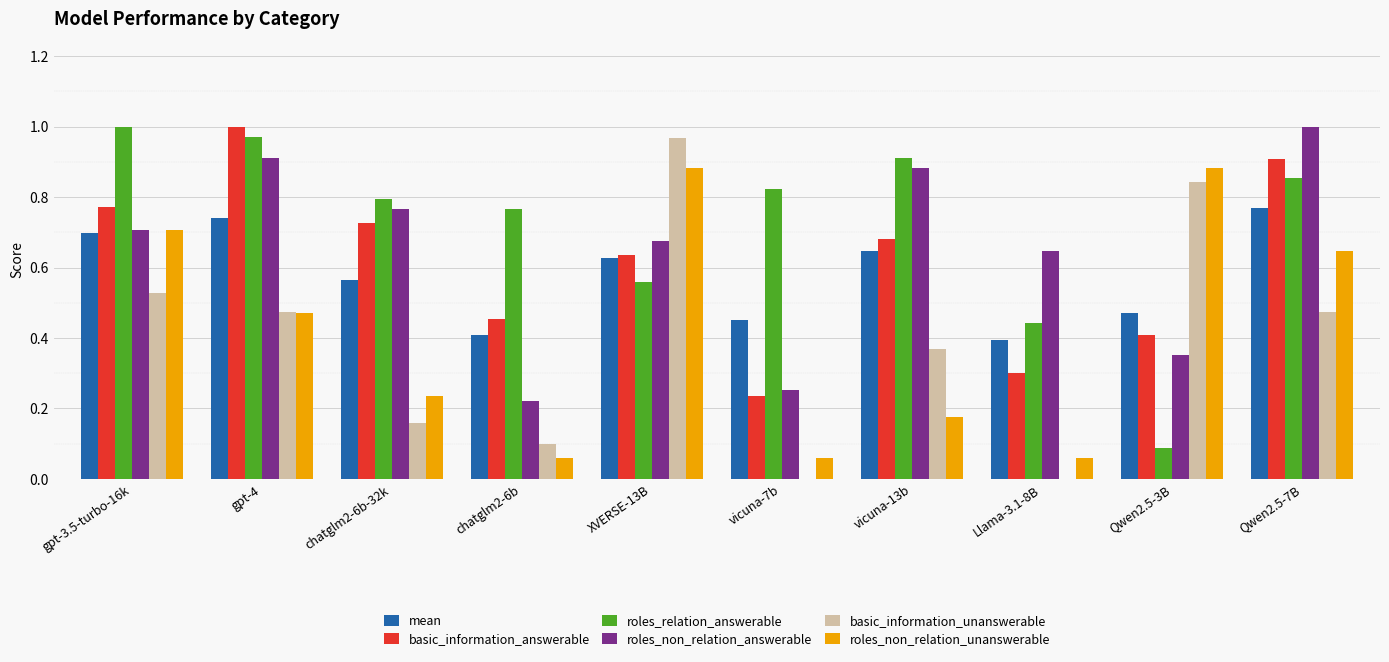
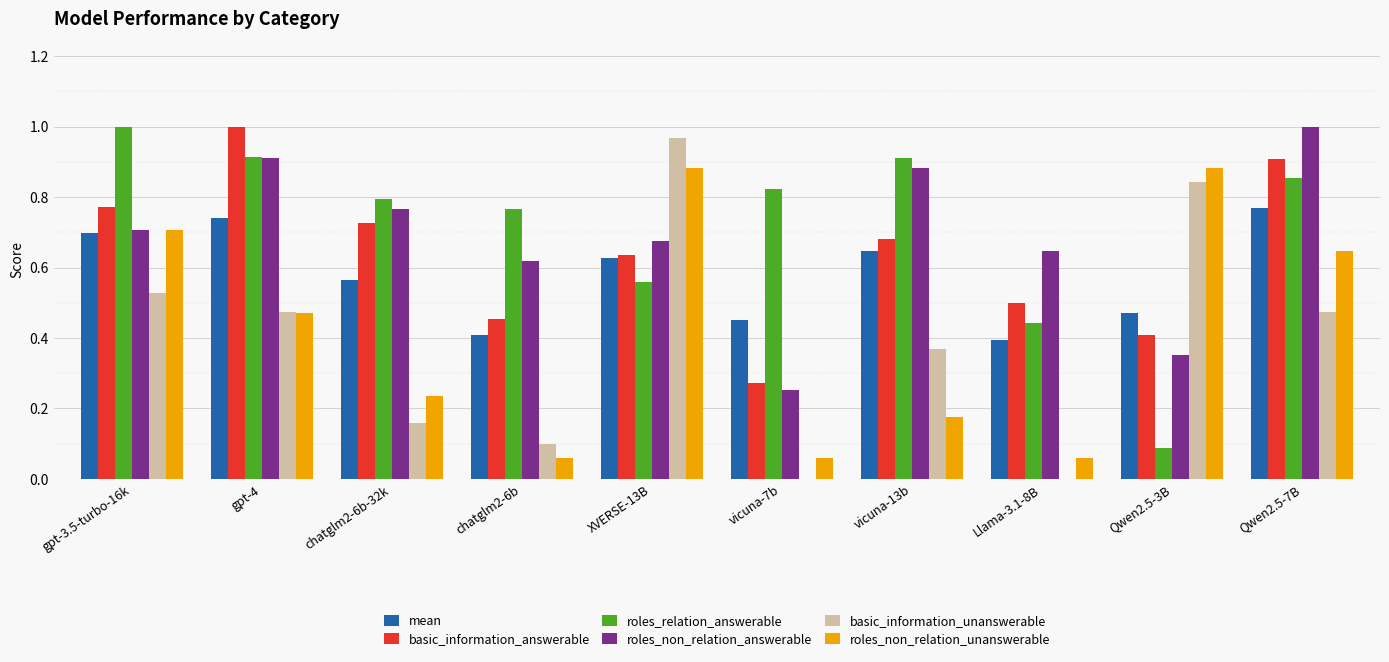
  {
    "mean": {
      "gpt-3.5-turbo-16k": 0.70,
      "gpt-4": 0.74,
      "chatglm2-6b-32k": 0.56,
      "chatglm2-6b": 0.41,
      "XVERSE-13B": 0.63,
      "vicuna-7b": 0.45,
      "vicuna-13b": 0.65,
      "Llama-3.1-8B": 0.39,
      "Qwen2.5-3B": 0.47,
      "Qwen2.5-7B": 0.77
    },
    "basic_information_answerable": {
      "gpt-3.5-turbo-16k": 0.77,
      "gpt-4": 1.00,
      "chatglm2-6b-32k": 0.73,
      "chatglm2-6b": 0.45,
      "XVERSE-13B": 0.64,
-     "vicuna-7b": 0.24,
+     "vicuna-7b": 0.27,
      "vicuna-13b": 0.68,
-     "Llama-3.1-8B": 0.3,
+     "Llama-3.1-8B": 0.5,
      "Qwen2.5-3B": 0.41,
      "Qwen2.5-7B": 0.91
    },
    "roles_relation_answerable": {
      "gpt-3.5-turbo-16k": 1.00,
-     "gpt-4": 0.97,
+     "gpt-4": 0.91,
      "chatglm2-6b-32k": 0.79,
      "chatglm2-6b": 0.76,
      "XVERSE-13B": 0.56,
      "vicuna-7b": 0.82,
      "vicuna-13b": 0.91,
      "Llama-3.1-8B": 0.44,
      "Qwen2.5-3B": 0.09,
      "Qwen2.5-7B": 0.85
    },
    "roles_non_relation_answerable": {
      "gpt-3.5-turbo-16k": 0.71,
      "gpt-4": 0.91,
      "chatglm2-6b-32k": 0.76,
-     "chatglm2-6b": 0.22,
+     "chatglm2-6b": 0.62,
      "XVERSE-13B": 0.68,
      "vicuna-7b": 0.25,
      "vicuna-13b": 0.88,
      "Llama-3.1-8B": 0.65,
      "Qwen2.5-3B": 0.35,
      "Qwen2.5-7B": 1.00
    },
    "basic_information_unanswerable": {
      "gpt-3.5-turbo-16k": 0.53,
      "gpt-4": 0.47,
      "chatglm2-6b-32k": 0.16,
      "chatglm2-6b": 0.10,
      "XVERSE-13B": 0.97,
      "vicuna-7b": 0.00,
      "vicuna-13b": 0.37,
      "Llama-3.1-8B": 0.00,
      "Qwen2.5-3B": 0.84,
      "Qwen2.5-7B": 0.47
    },
    "roles_non_relation_unanswerable": {
      "gpt-3.5-turbo-16k": 0.71,
      "gpt-4": 0.47,
      "chatglm2-6b-32k": 0.24,
      "chatglm2-6b": 0.06,
      "XVERSE-13B": 0.88,
      "vicuna-7b": 0.06,
      "vicuna-13b": 0.18,
      "Llama-3.1-8B": 0.06,
      "Qwen2.5-3B": 0.88,
      "Qwen2.5-7B": 0.65
    }
  }
